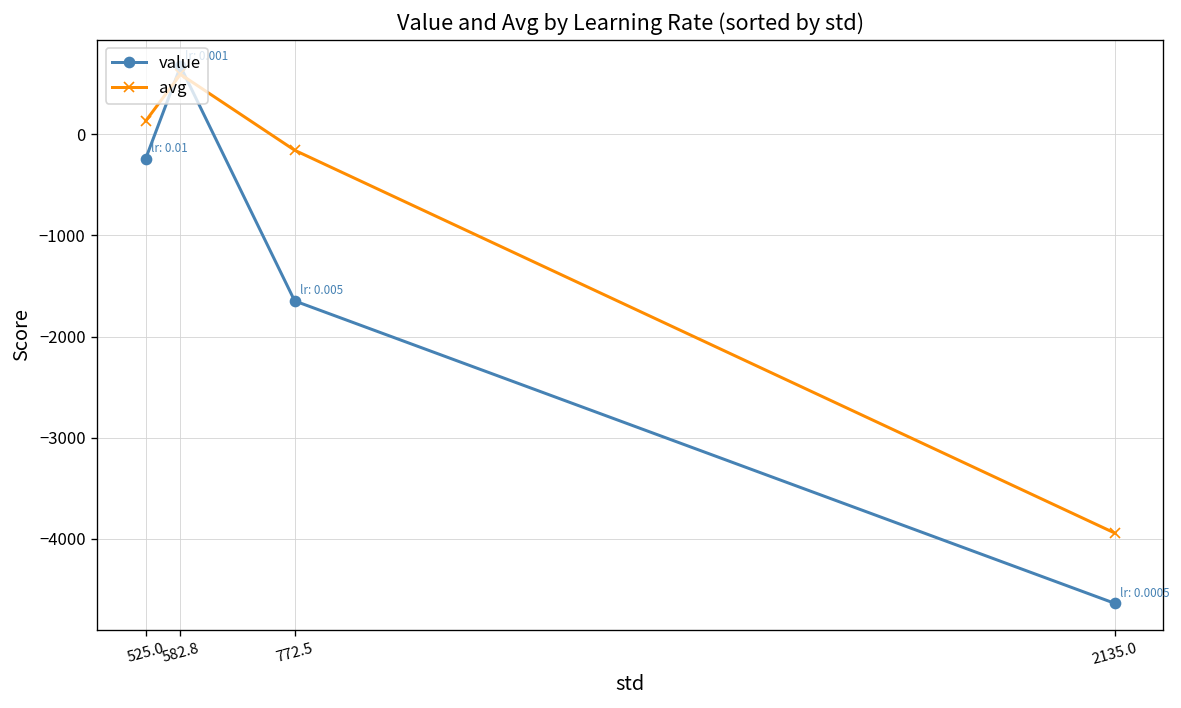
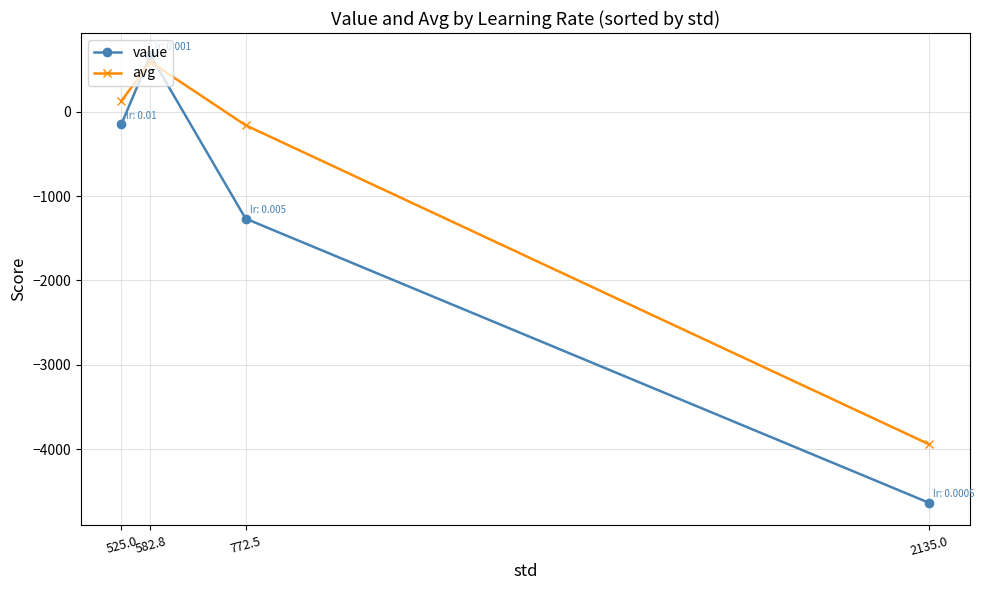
  {
    "value": {
-     "525.0": -200,
-     "772.5": -1600
+     "525.0": -100,
+     "772.5": -1300
    },
    "avg": {
      "525.0": 100,
      "772.5": -200,
      "2135.0": -3900
    }
  }
